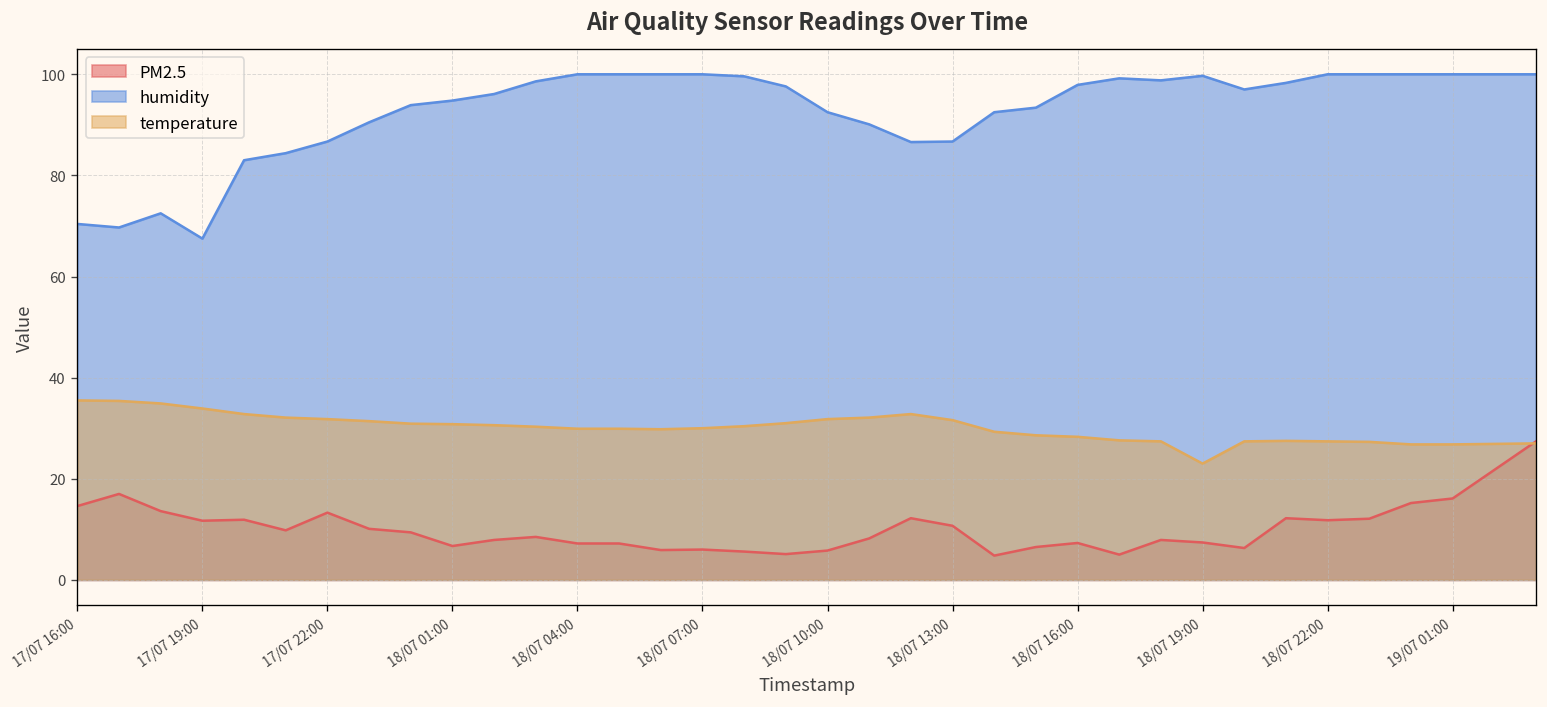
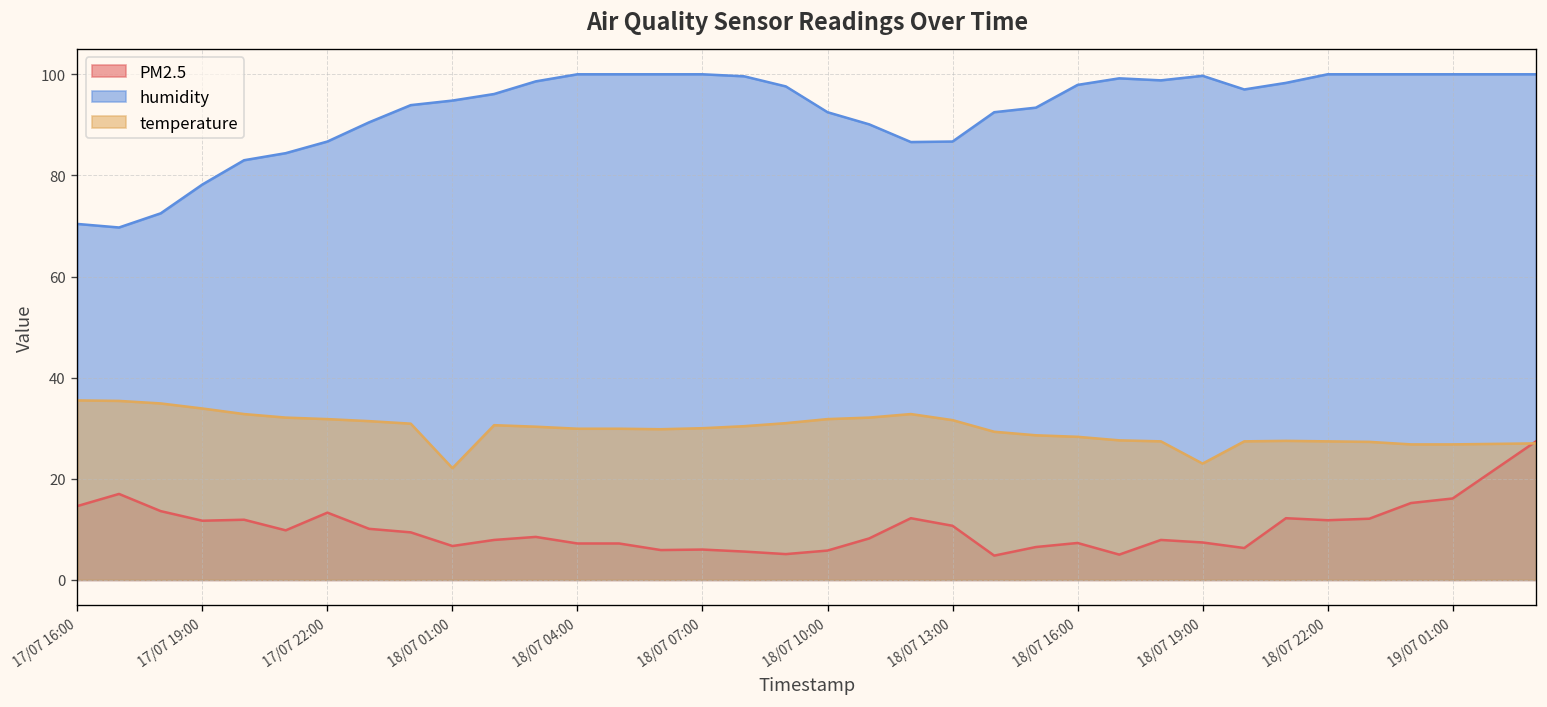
  {
    "PM2.5": {
      "17/07 16:00": 15,
      "17/07 19:00": 12,
      "17/07 22:00": 13,
      "18/07 01:00": 7,
      "18/07 04:00": 7,
      "18/07 07:00": 6,
      "18/07 10:00": 6,
      "18/07 13:00": 11,
      "18/07 16:00": 7,
      "18/07 19:00": 7,
      "18/07 22:00": 12,
      "19/07 01:00": 16
    },
    "humidity": {
      "17/07 16:00": 70,
-     "17/07 19:00": 68,
+     "17/07 19:00": 78,
      "17/07 22:00": 87,
      "18/07 01:00": 95,
      "18/07 04:00": 100,
      "18/07 07:00": 100,
      "18/07 10:00": 93,
      "18/07 13:00": 87,
      "18/07 16:00": 98,
      "18/07 19:00": 100,
      "18/07 22:00": 100,
      "19/07 01:00": 100
    },
    "temperature": {
      "17/07 16:00": 36,
      "17/07 19:00": 34,
      "17/07 22:00": 32,
-     "18/07 01:00": 31,
+     "18/07 01:00": 22,
      "18/07 04:00": 30,
      "18/07 07:00": 30,
      "18/07 10:00": 32,
      "18/07 13:00": 32,
      "18/07 16:00": 28,
      "18/07 19:00": 23,
      "18/07 22:00": 27,
      "19/07 01:00": 27
    }
  }
